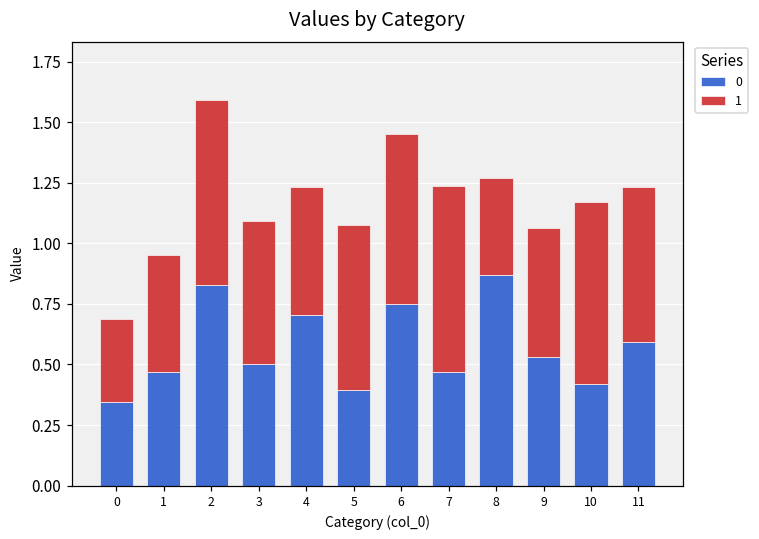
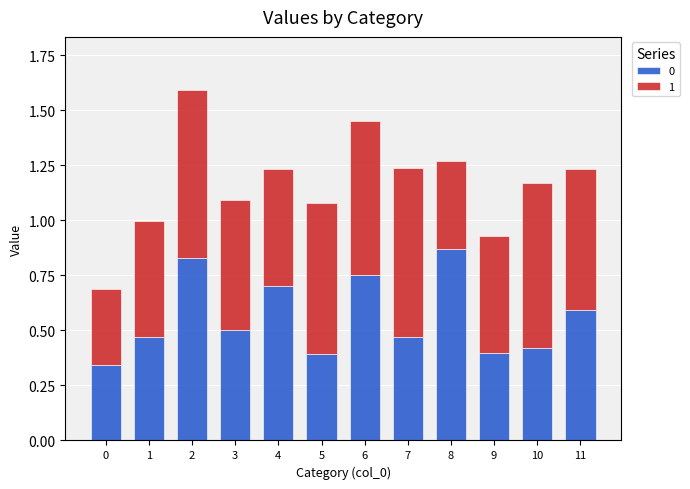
  {
    "0": {
      "0": 0.34,
      "1": 0.47,
      "2": 0.83,
      "3": 0.50,
      "4": 0.70,
      "5": 0.39,
      "6": 0.75,
      "7": 0.47,
      "8": 0.87,
-     "9": 0.53,
+     "9": 0.40,
      "10": 0.42,
      "11": 0.59
    },
    "1": {
      "0": 0.34,
-     "1": 0.48,
+     "1": 0.53,
      "2": 0.77,
      "3": 0.59,
      "4": 0.53,
      "5": 0.68,
      "6": 0.70,
      "7": 0.77,
      "8": 0.40,
      "9": 0.53,
      "10": 0.75,
      "11": 0.64
    }
  }
